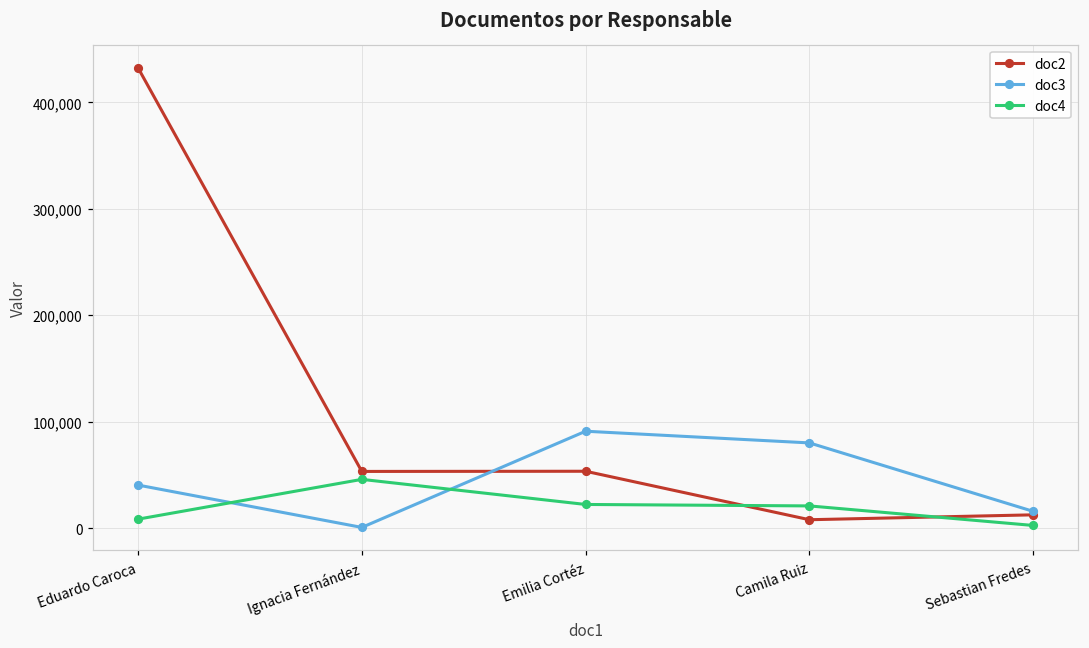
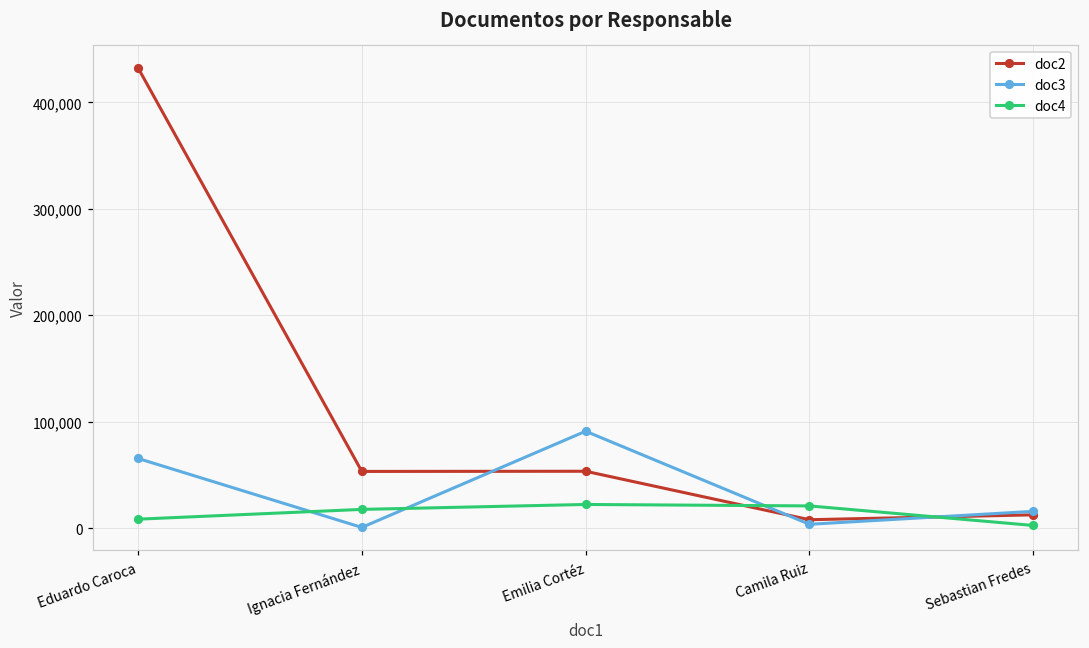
  {
    "doc2": {
      "Eduardo Caroca": "430,000",
      "Ignacia Fernández": "50,000",
      "Emilia Cortéz": "50,000",
      "Camila Ruiz": "10,000",
      "Sebastian Fredes": "10,000"
    },
    "doc3": {
-     "Eduardo Caroca": "40,000",
+     "Eduardo Caroca": "70,000",
      "Ignacia Fernández": "0",
      "Emilia Cortéz": "90,000",
-     "Camila Ruiz": "80,000",
+     "Camila Ruiz": "0",
      "Sebastian Fredes": "20,000"
    },
    "doc4": {
      "Eduardo Caroca": "10,000",
-     "Ignacia Fernández": "50,000",
+     "Ignacia Fernández": "20,000",
      "Emilia Cortéz": "20,000",
      "Camila Ruiz": "20,000",
      "Sebastian Fredes": "0"
    }
  }
